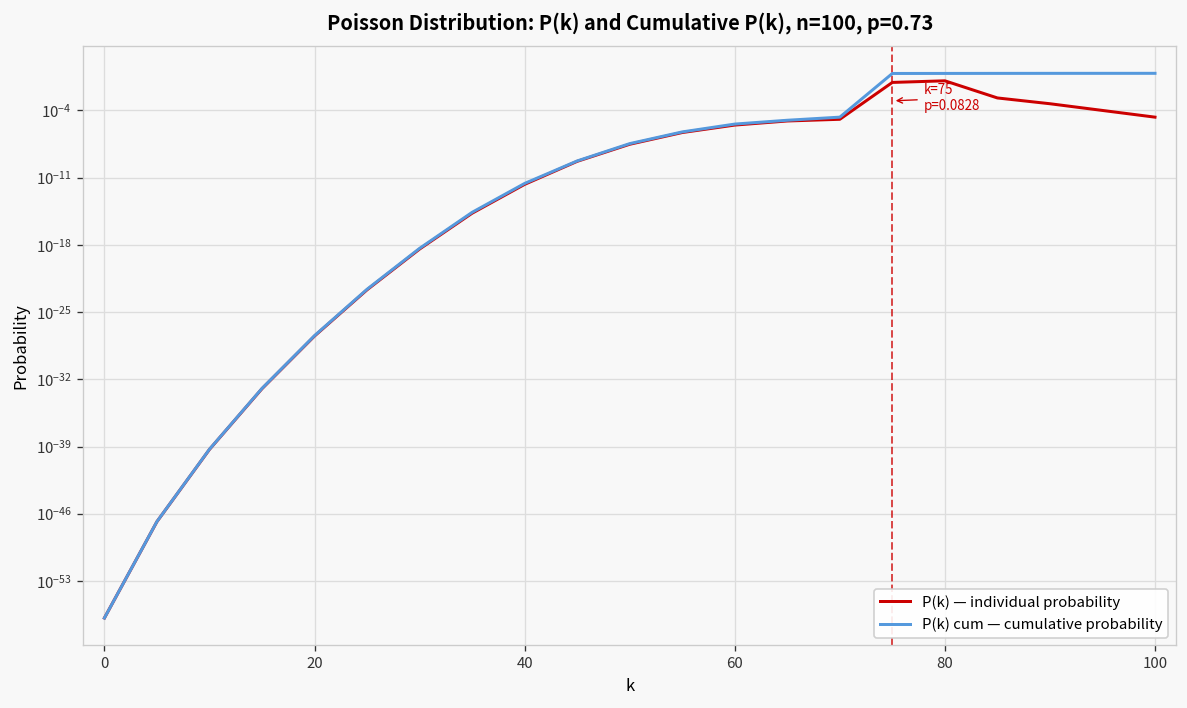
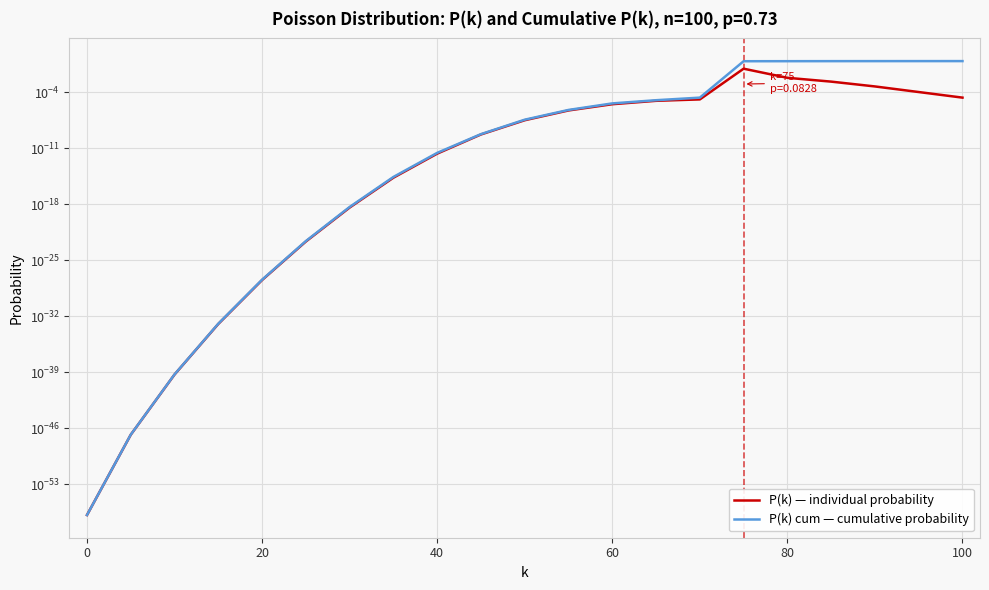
  {
    "P(k) — individual probability": {
-     "80": 0.1,
+     "80": 0.01,
      "100": 0.00002
    },
    "P(k) cum — cumulative probability": {
      "80": 1,
      "100": 1
    }
  }
